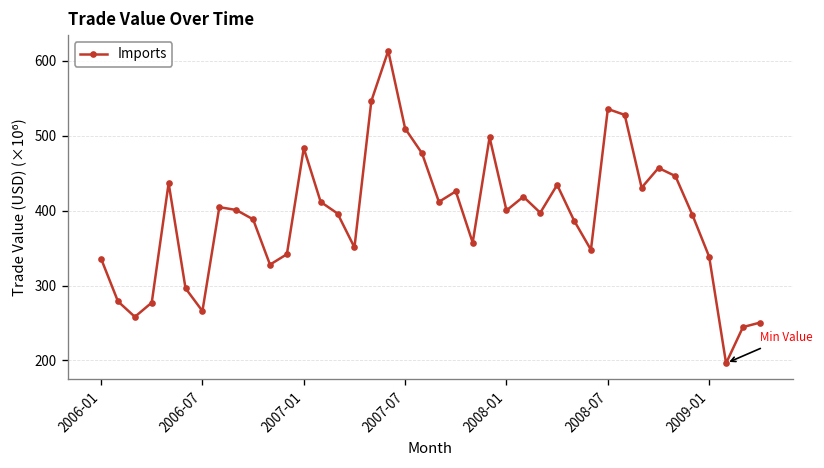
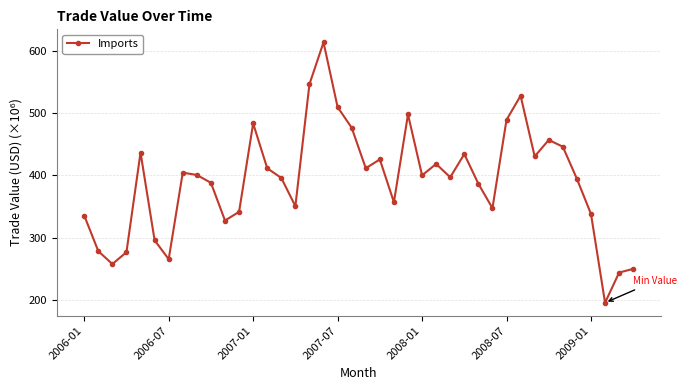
  {
    "2006-01": 340,
    "2006-07": 270,
    "2007-01": 480,
    "2007-07": 510,
    "2008-01": 400,
-   "2008-07": 540,
+   "2008-07": 490,
    "2009-01": 340
  }
